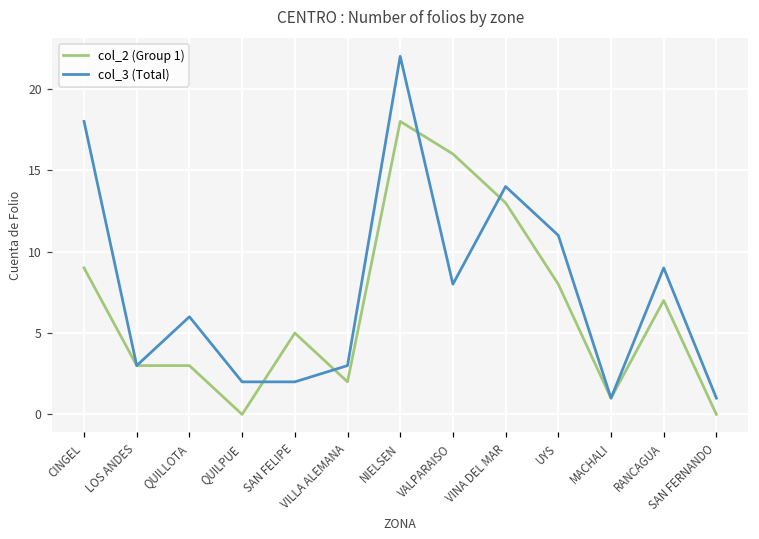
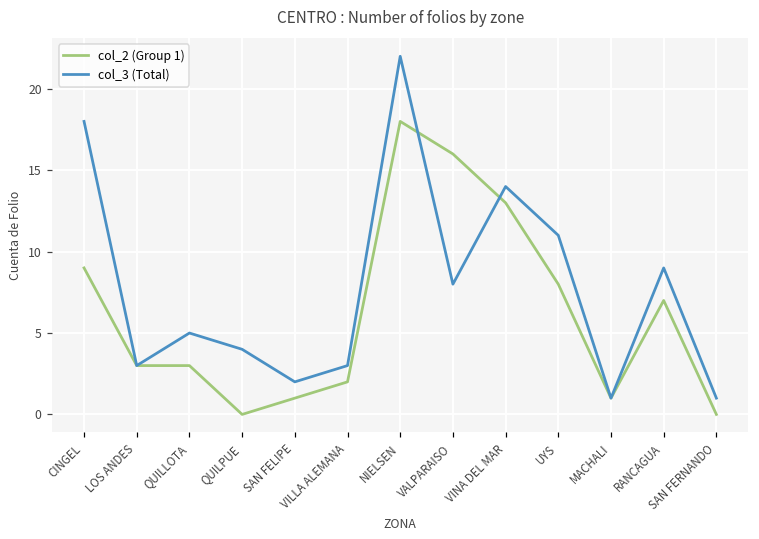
  {
    "col_2 (Group 1)": {
      "CINGEL": 9,
      "QUILLOTA": 3,
      "QUILPUE": 0,
-     "SAN FELIPE": 5,
+     "SAN FELIPE": 1,
      "VILLA ALEMANA": 2,
      "NIELSEN": 18,
      "VALPARAISO": 16,
      "VINA DEL MAR": 13,
      "UYS": 8,
      "RANCAGUA": 7,
      "SAN FERNANDO": 0
    },
    "col_3 (Total)": {
      "CINGEL": 18,
-     "QUILLOTA": 6,
-     "QUILPUE": 2,
+     "QUILLOTA": 5,
+     "QUILPUE": 4,
      "SAN FELIPE": 2,
      "VILLA ALEMANA": 3,
      "NIELSEN": 22,
      "VALPARAISO": 8,
      "VINA DEL MAR": 14,
      "UYS": 11,
      "RANCAGUA": 9,
      "SAN FERNANDO": 1
    }
  }
